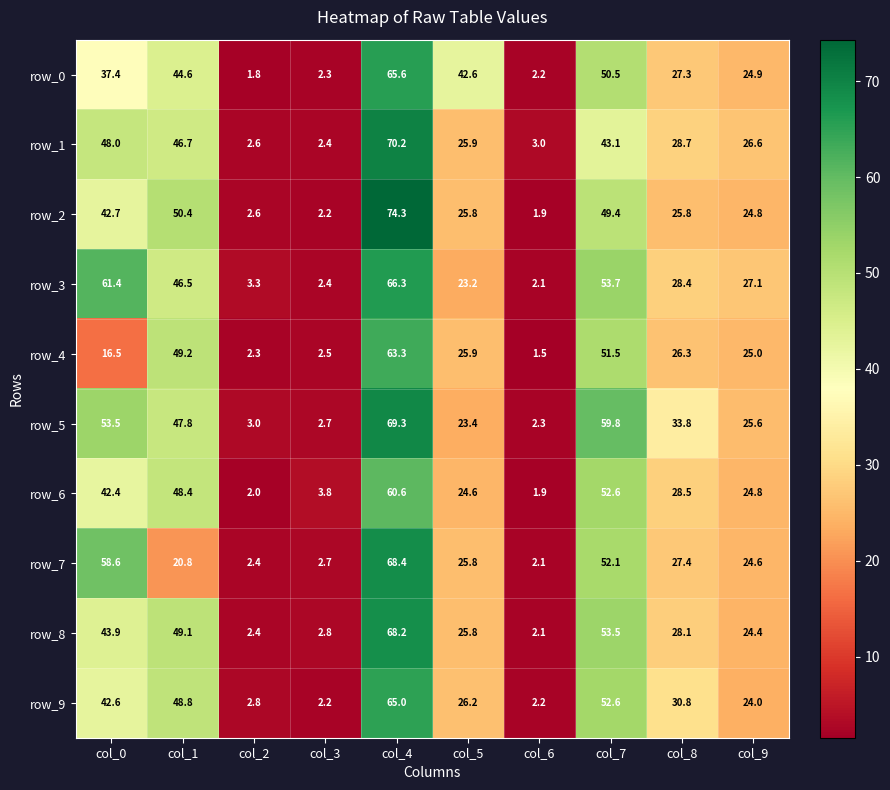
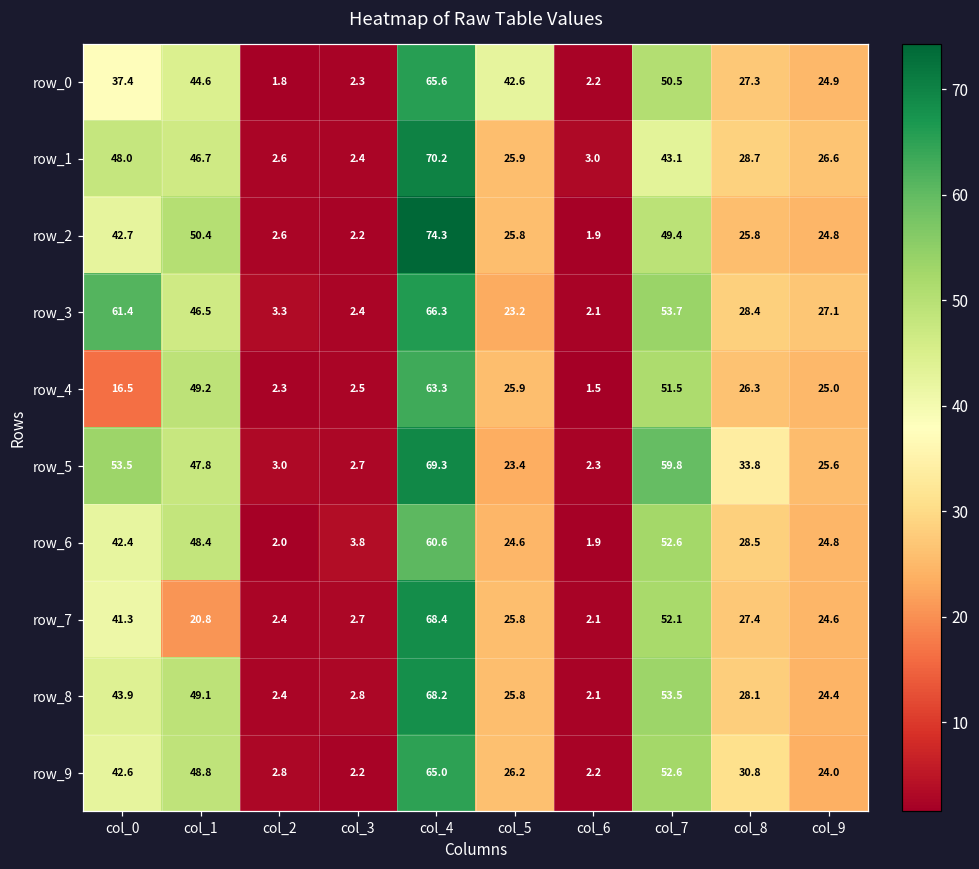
  {
    "row_0": {
      "col_0": 37.4,
      "col_1": 44.6,
      "col_2": 1.8,
      "col_3": 2.3,
      "col_4": 65.6,
      "col_5": 42.6,
      "col_6": 2.2,
      "col_7": 50.5,
      "col_8": 27.3,
      "col_9": 24.9
    },
    "row_1": {
      "col_0": 48.0,
      "col_1": 46.7,
      "col_2": 2.6,
      "col_3": 2.4,
      "col_4": 70.2,
      "col_5": 25.9,
      "col_6": 3.0,
      "col_7": 43.1,
      "col_8": 28.7,
      "col_9": 26.6
    },
    "row_2": {
      "col_0": 42.7,
      "col_1": 50.4,
      "col_2": 2.6,
      "col_3": 2.2,
      "col_4": 74.3,
      "col_5": 25.8,
      "col_6": 1.9,
      "col_7": 49.4,
      "col_8": 25.8,
      "col_9": 24.8
    },
    "row_3": {
      "col_0": 61.4,
      "col_1": 46.5,
      "col_2": 3.3,
      "col_3": 2.4,
      "col_4": 66.3,
      "col_5": 23.2,
      "col_6": 2.1,
      "col_7": 53.7,
      "col_8": 28.4,
      "col_9": 27.1
    },
    "row_4": {
      "col_0": 16.5,
      "col_1": 49.2,
      "col_2": 2.3,
      "col_3": 2.5,
      "col_4": 63.3,
      "col_5": 25.9,
      "col_6": 1.5,
      "col_7": 51.5,
      "col_8": 26.3,
      "col_9": 25.0
    },
    "row_5": {
      "col_0": 53.5,
      "col_1": 47.8,
      "col_2": 3.0,
      "col_3": 2.7,
      "col_4": 69.3,
      "col_5": 23.4,
      "col_6": 2.3,
      "col_7": 59.8,
      "col_8": 33.8,
      "col_9": 25.6
    },
    "row_6": {
      "col_0": 42.4,
      "col_1": 48.4,
      "col_2": 2.0,
      "col_3": 3.8,
      "col_4": 60.6,
      "col_5": 24.6,
      "col_6": 1.9,
      "col_7": 52.6,
      "col_8": 28.5,
      "col_9": 24.8
    },
    "row_7": {
-     "col_0": 58.6,
+     "col_0": 41.3,
      "col_1": 20.8,
      "col_2": 2.4,
      "col_3": 2.7,
      "col_4": 68.4,
      "col_5": 25.8,
      "col_6": 2.1,
      "col_7": 52.1,
      "col_8": 27.4,
      "col_9": 24.6
    },
    "row_8": {
      "col_0": 43.9,
      "col_1": 49.1,
      "col_2": 2.4,
      "col_3": 2.8,
      "col_4": 68.2,
      "col_5": 25.8,
      "col_6": 2.1,
      "col_7": 53.5,
      "col_8": 28.1,
      "col_9": 24.4
    },
    "row_9": {
      "col_0": 42.6,
      "col_1": 48.8,
      "col_2": 2.8,
      "col_3": 2.2,
      "col_4": 65.0,
      "col_5": 26.2,
      "col_6": 2.2,
      "col_7": 52.6,
      "col_8": 30.8,
      "col_9": 24.0
    }
  }
